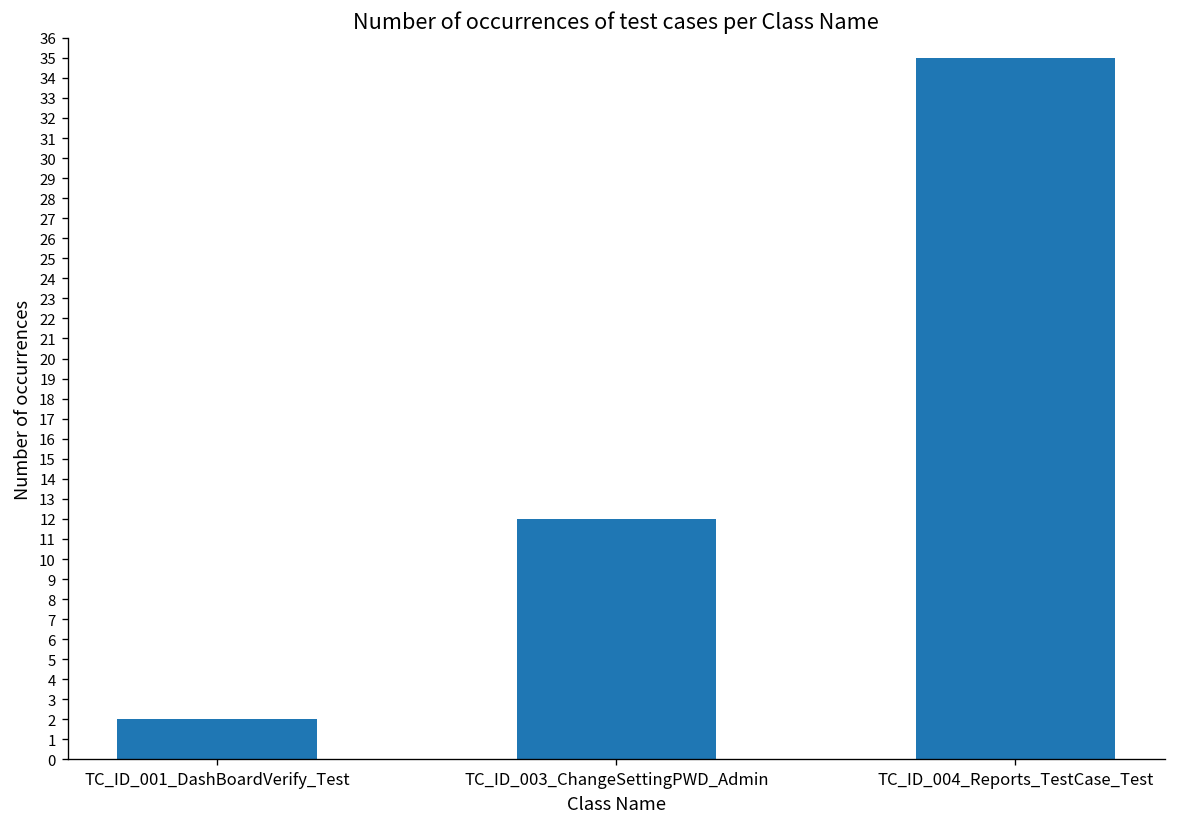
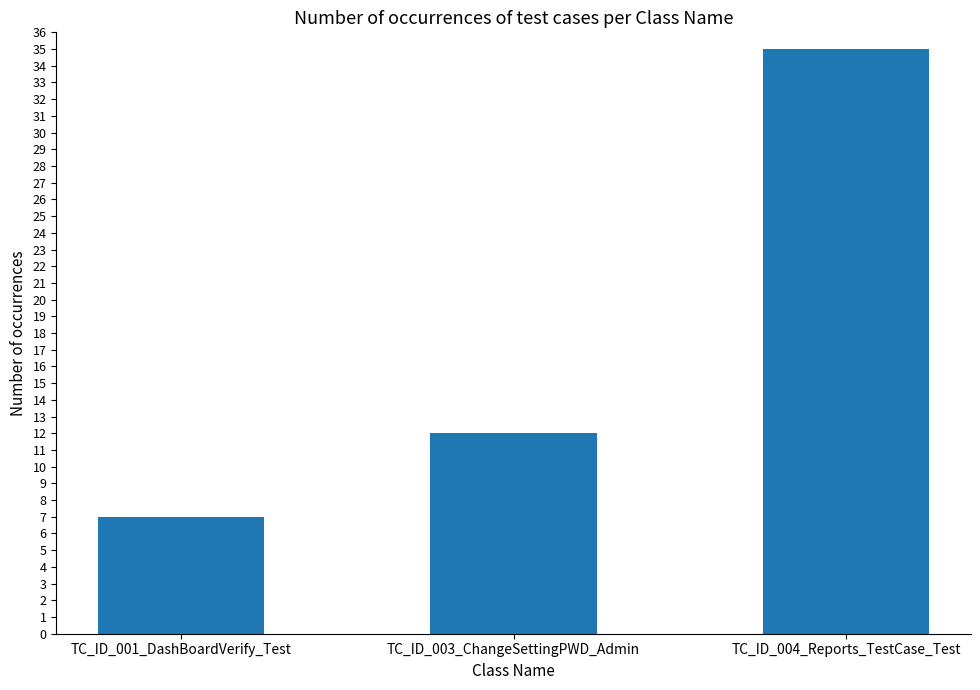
  {
-   "TC_ID_001_DashBoardVerify_Test": 2,
+   "TC_ID_001_DashBoardVerify_Test": 7,
    "TC_ID_003_ChangeSettingPWD_Admin": 12,
    "TC_ID_004_Reports_TestCase_Test": 35
  }
